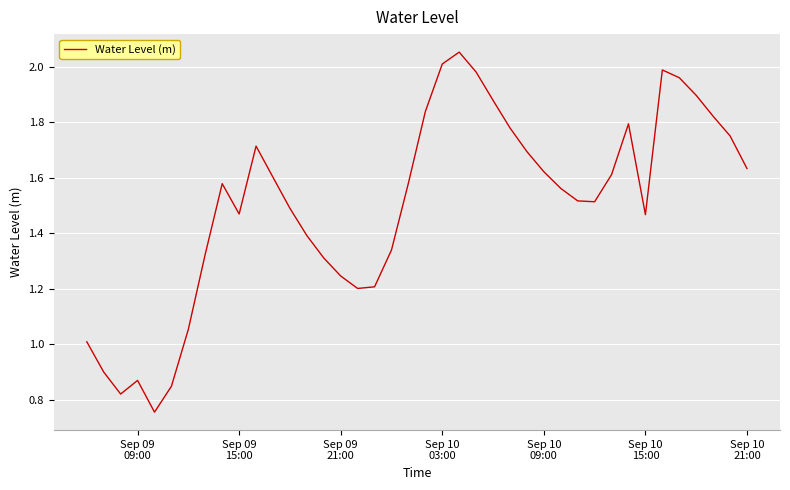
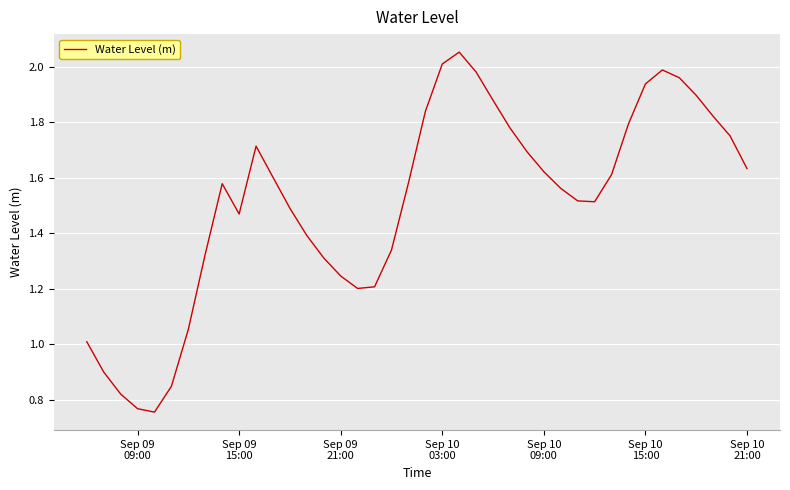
  {
-   "Sep 09 09:00": 0.87,
+   "Sep 09 09:00": 0.77,
    "Sep 09 15:00": 1.47,
    "Sep 09 21:00": 1.25,
    "Sep 10 03:00": 2.01,
    "Sep 10 09:00": 1.62,
-   "Sep 10 15:00": 1.47,
+   "Sep 10 15:00": 1.94,
    "Sep 10 21:00": 1.63
  }
